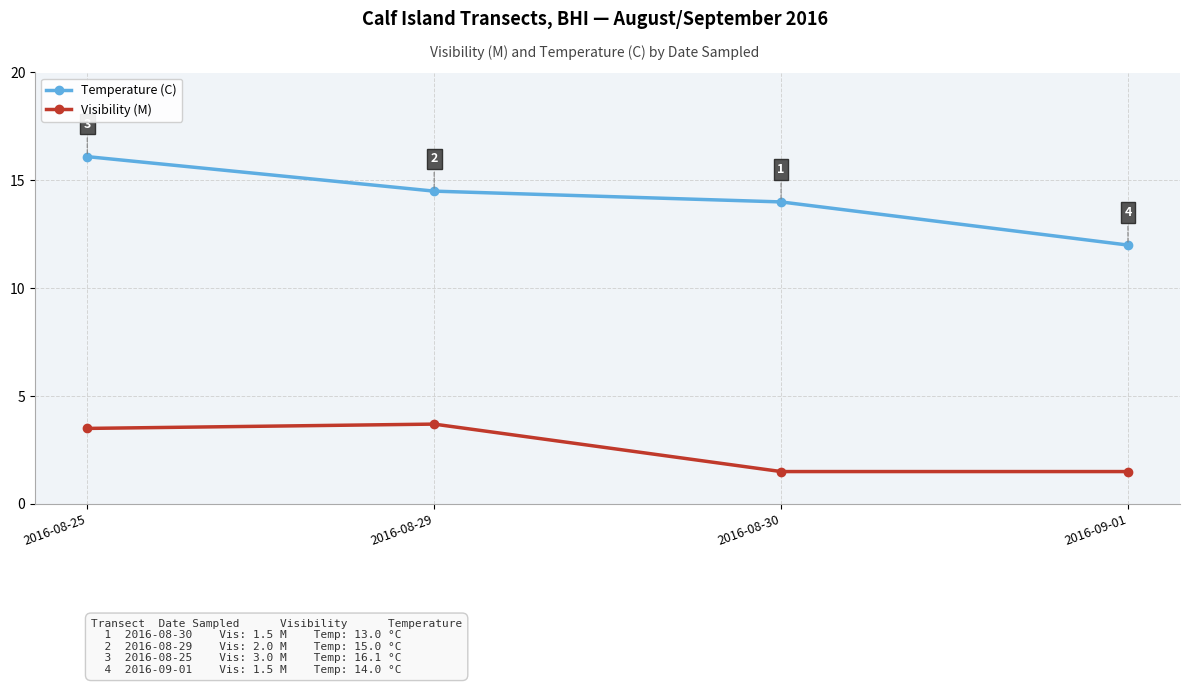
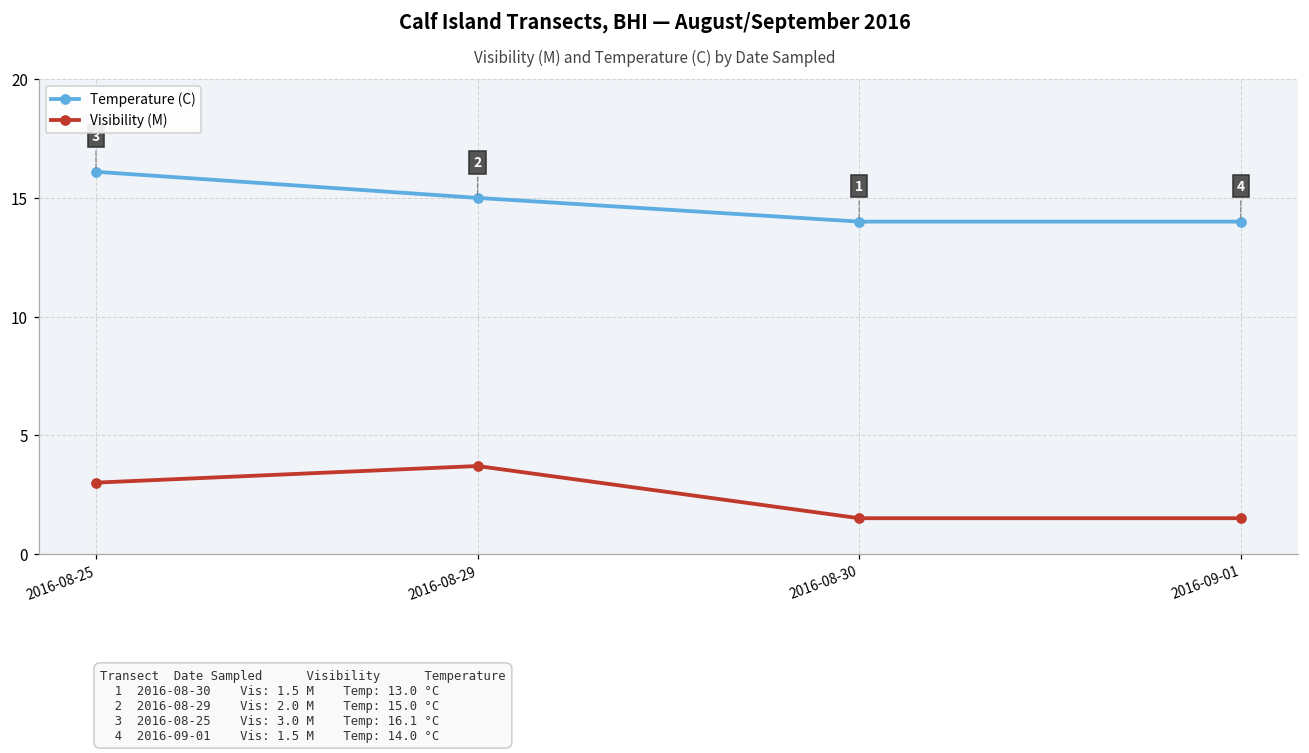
  {
    "Temperature (C)": {
      "2016-08-25": 16.1,
-     "2016-08-29": 14.5,
-     "2016-09-01": 12
+     "2016-08-29": 15.0,
+     "2016-09-01": 14
    },
    "Visibility (M)": {
-     "2016-08-25": 3.5,
+     "2016-08-25": 3.0,
      "2016-08-29": 3.7,
      "2016-08-30": 1.5,
      "2016-09-01": 1.5
    }
  }
